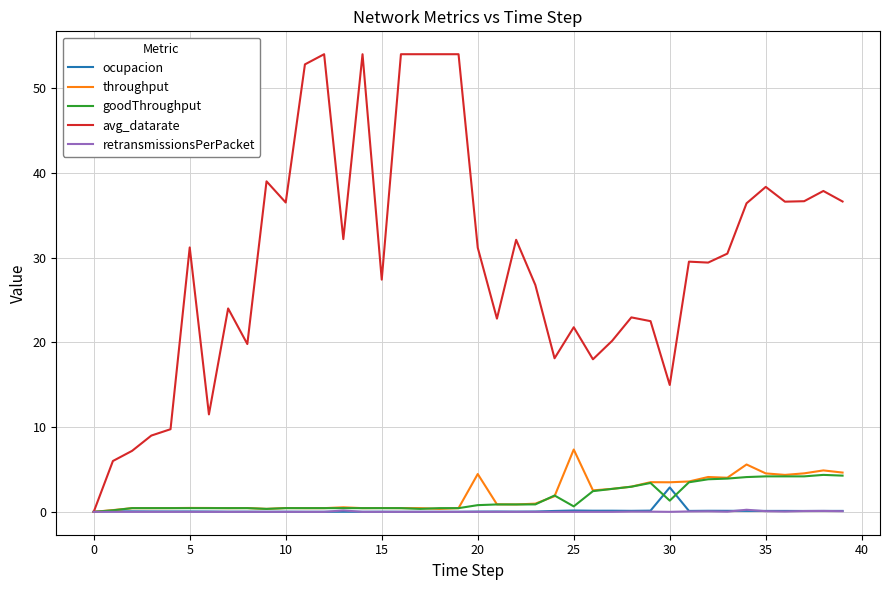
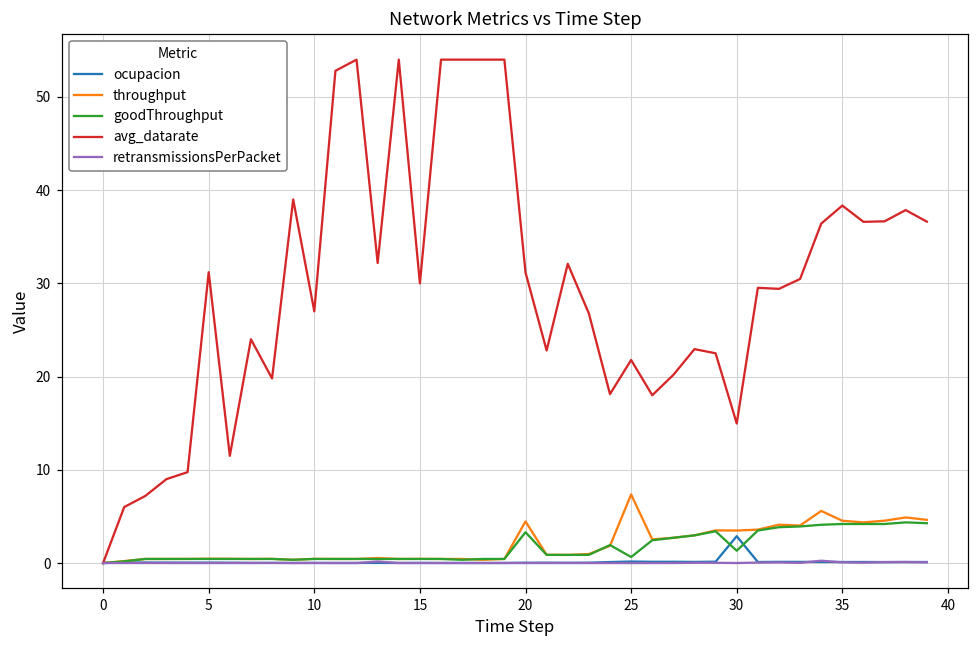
  {
    "ocupacion": {
      "30": 3
    },
    "throughput": {
      "20": 4,
      "25": 7,
      "30": 3,
      "35": 5
    },
    "goodThroughput": {
-     "20": 1,
+     "20": 3,
      "25": 1,
      "30": 1,
      "35": 4
    },
    "avg_datarate": {
      "5": 31,
-     "10": 37,
-     "15": 27,
+     "10": 27,
+     "15": 30,
      "20": 31,
      "25": 22,
      "30": 15,
      "35": 38
    },
    "retransmissionsPerPacket": {
      "30": 0
    }
  }
